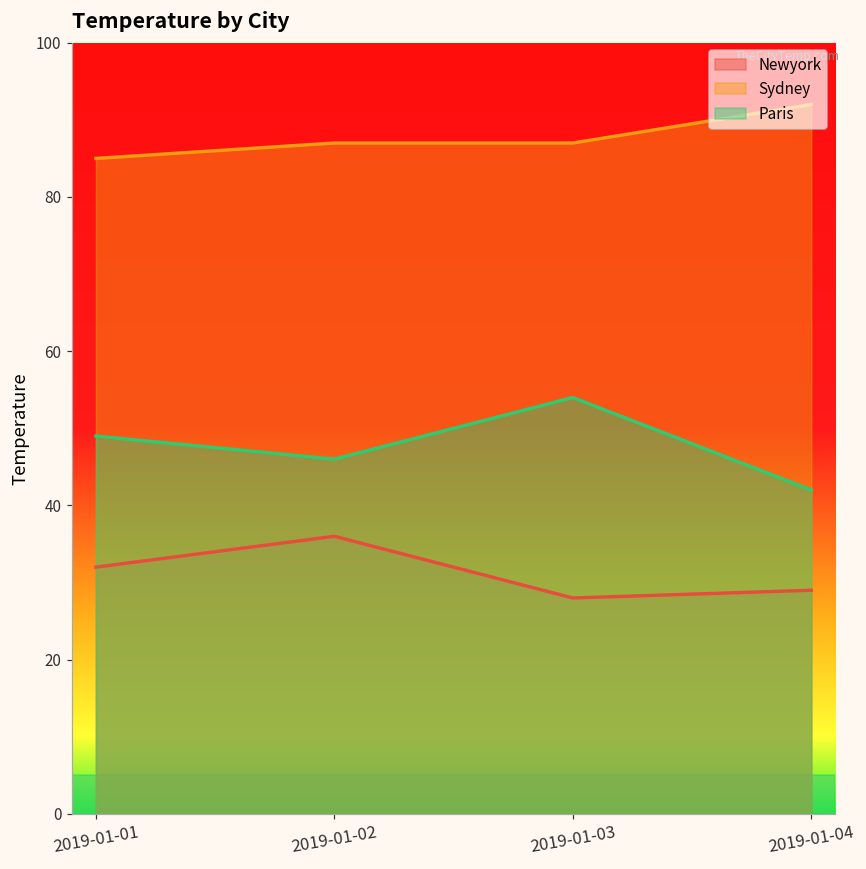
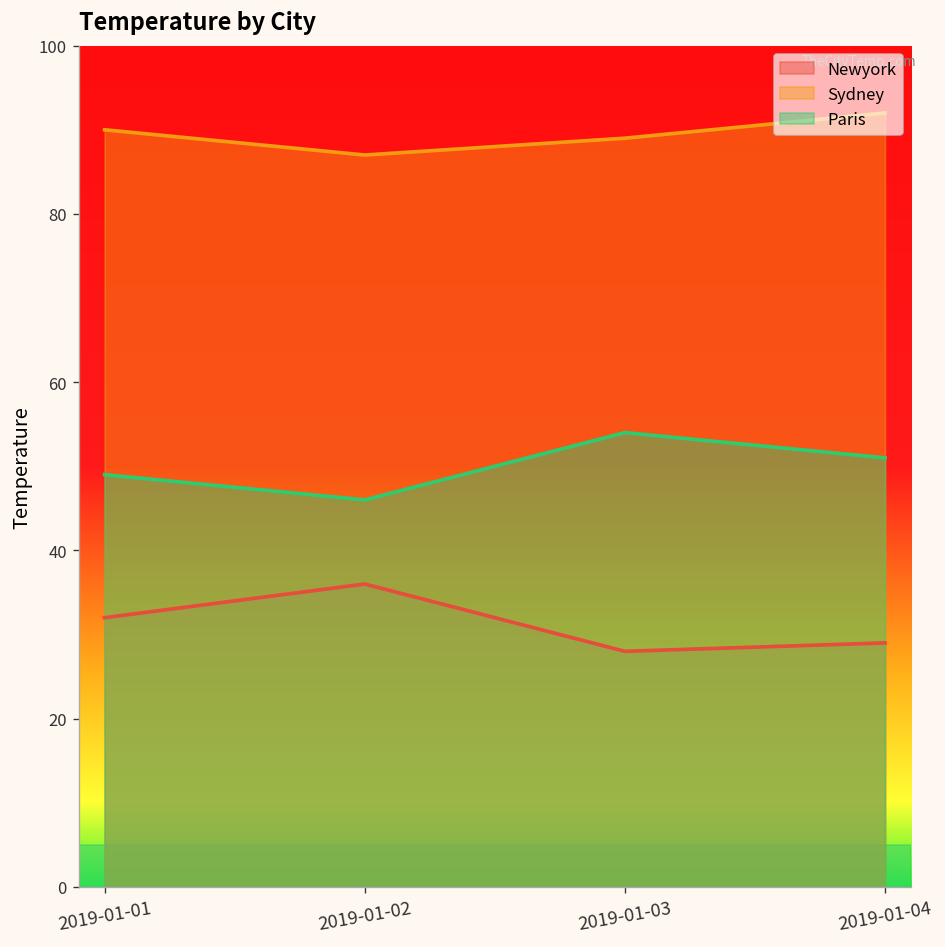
  {
    "Newyork": {
      "2019-01-01": 32,
      "2019-01-02": 36,
      "2019-01-03": 28,
      "2019-01-04": 29
    },
    "Sydney": {
-     "2019-01-01": 85,
+     "2019-01-01": 90,
      "2019-01-02": 87,
-     "2019-01-03": 87
+     "2019-01-03": 89
    },
    "Paris": {
      "2019-01-01": 49,
      "2019-01-02": 46,
      "2019-01-03": 54,
-     "2019-01-04": 42
+     "2019-01-04": 51
    }
  }
